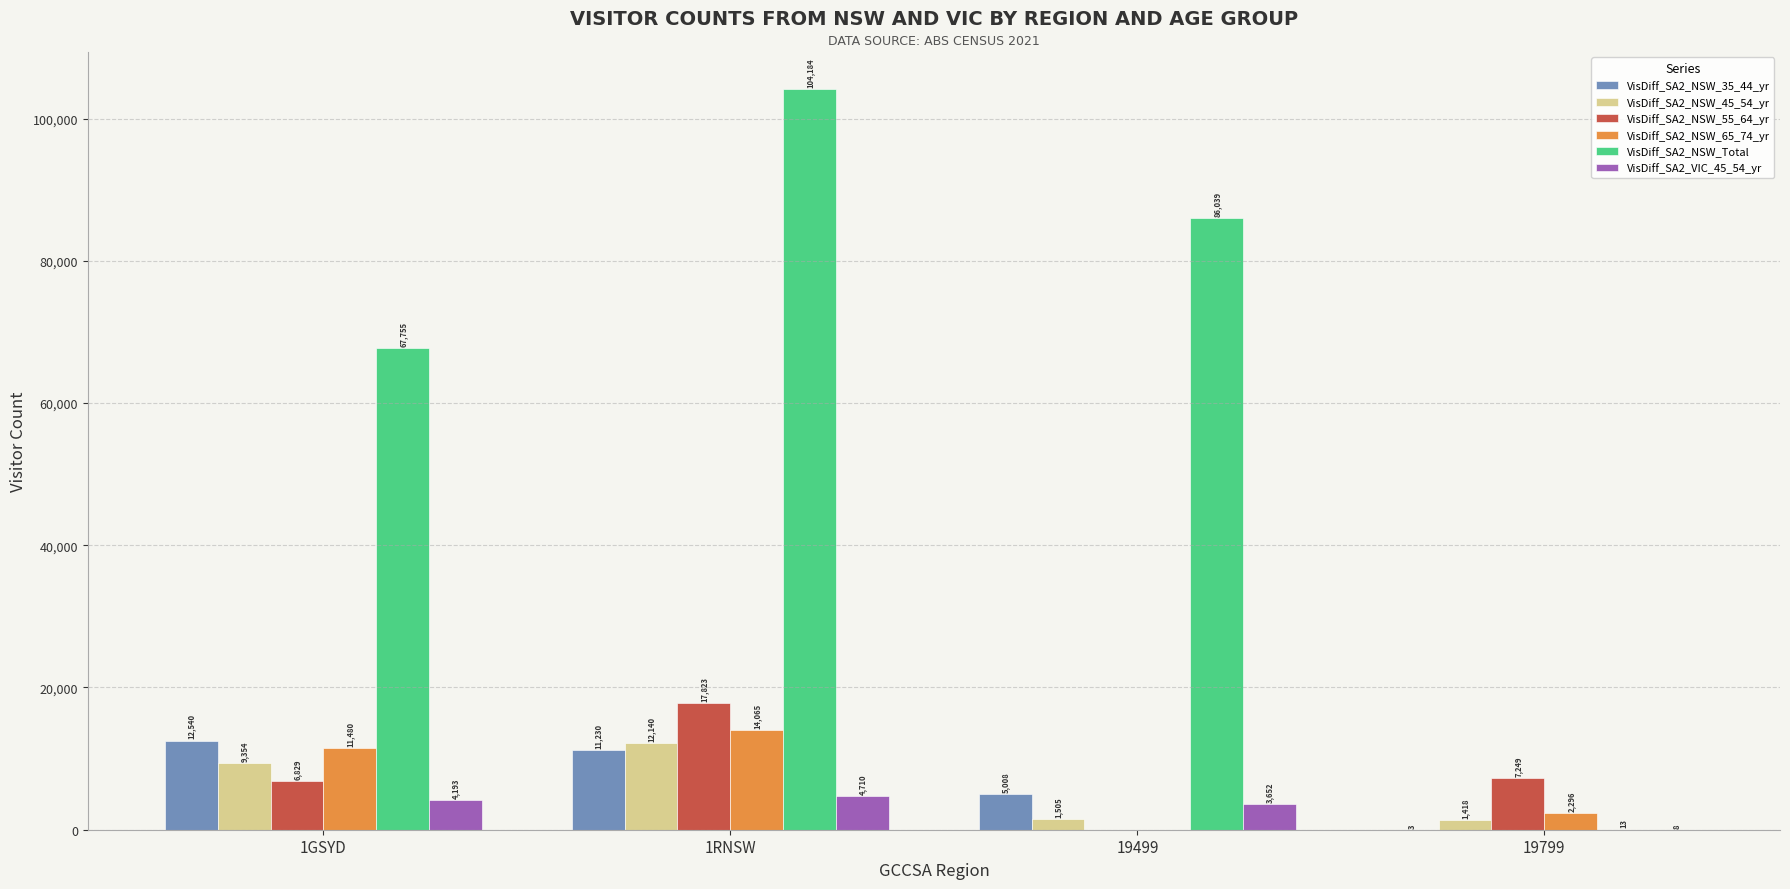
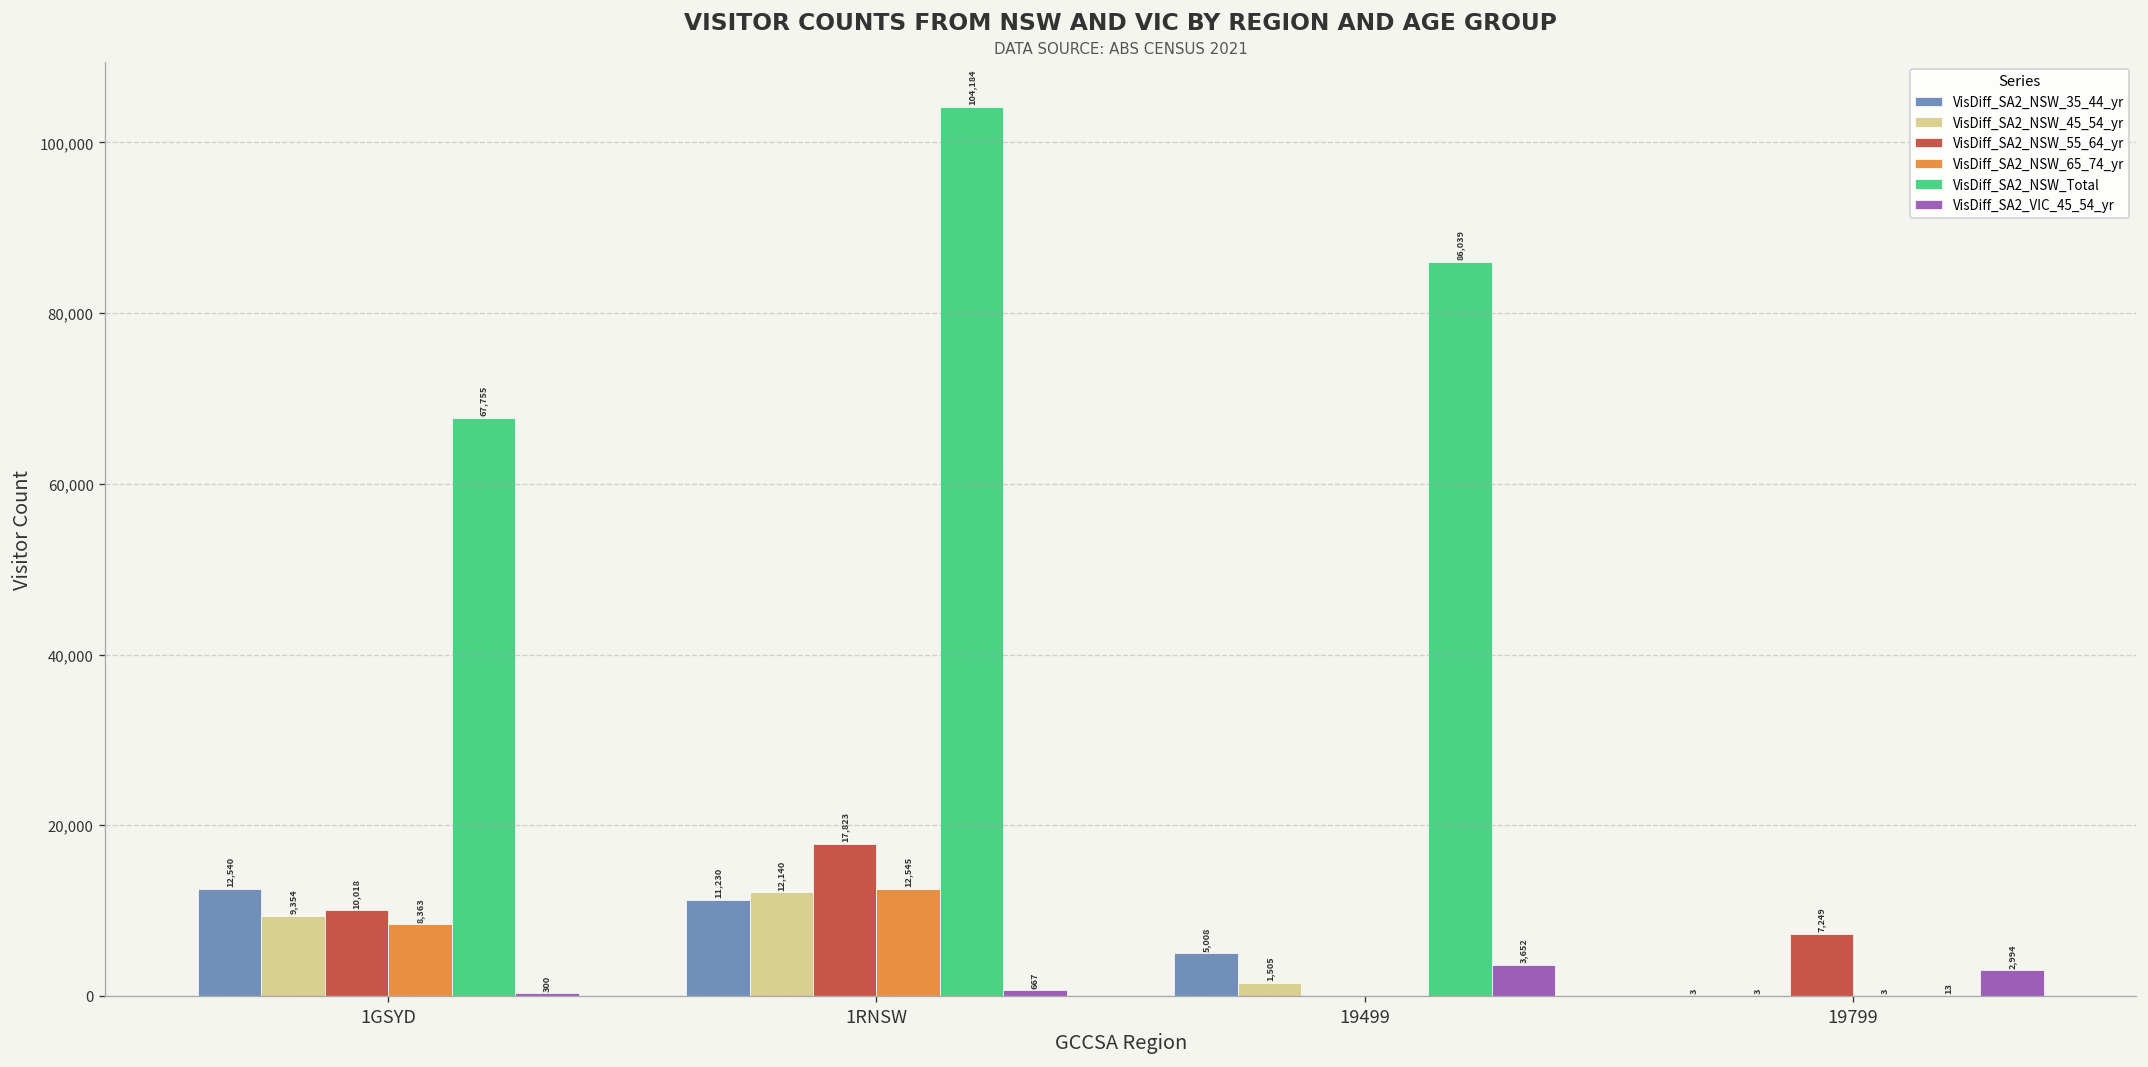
  {
    "VisDiff_SA2_NSW_35_44_yr": {
      "1GSYD": "12,540",
      "1RNSW": "11,230",
      "19499": "5,008",
      "19799": "3"
    },
    "VisDiff_SA2_NSW_45_54_yr": {
      "1GSYD": "9,354",
      "1RNSW": "12,140",
      "19499": "1,505",
-     "19799": "1,418"
+     "19799": "3"
    },
    "VisDiff_SA2_NSW_55_64_yr": {
-     "1GSYD": "6,829",
+     "1GSYD": "10,018",
      "1RNSW": "17,823",
      "19799": "7,249"
    },
    "VisDiff_SA2_NSW_65_74_yr": {
-     "1GSYD": "11,480",
-     "1RNSW": "14,065",
-     "19799": "2,296"
+     "1GSYD": "8,363",
+     "1RNSW": "12,545",
+     "19799": "3"
    },
    "VisDiff_SA2_NSW_Total": {
      "1GSYD": "67,755",
      "1RNSW": "104,184",
      "19499": "86,039",
      "19799": "13"
    },
    "VisDiff_SA2_VIC_45_54_yr": {
-     "1GSYD": "4,193",
-     "1RNSW": "4,710",
+     "1GSYD": "300",
+     "1RNSW": "667",
      "19499": "3,652",
-     "19799": "8"
+     "19799": "2,994"
    }
  }
